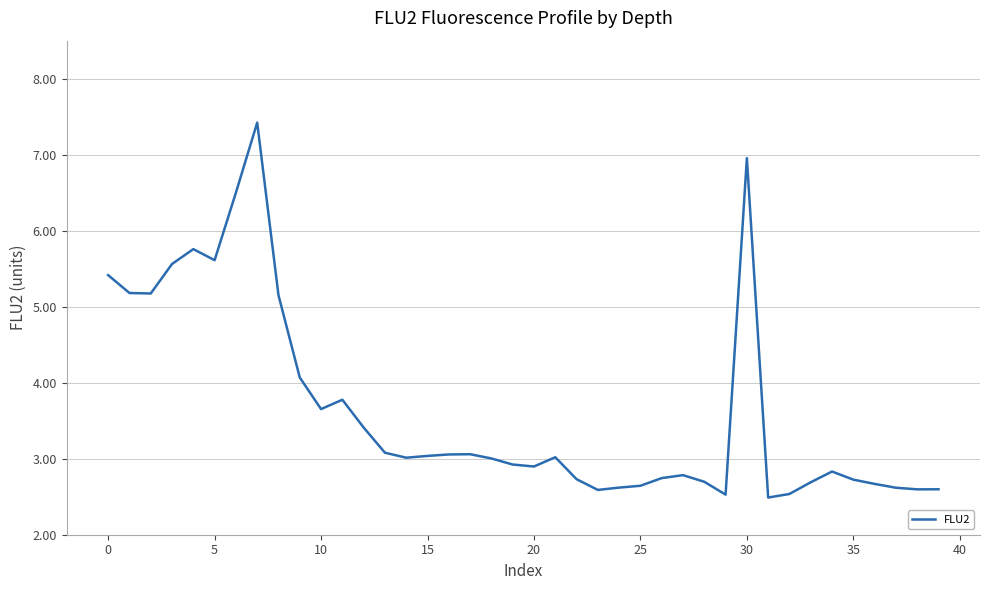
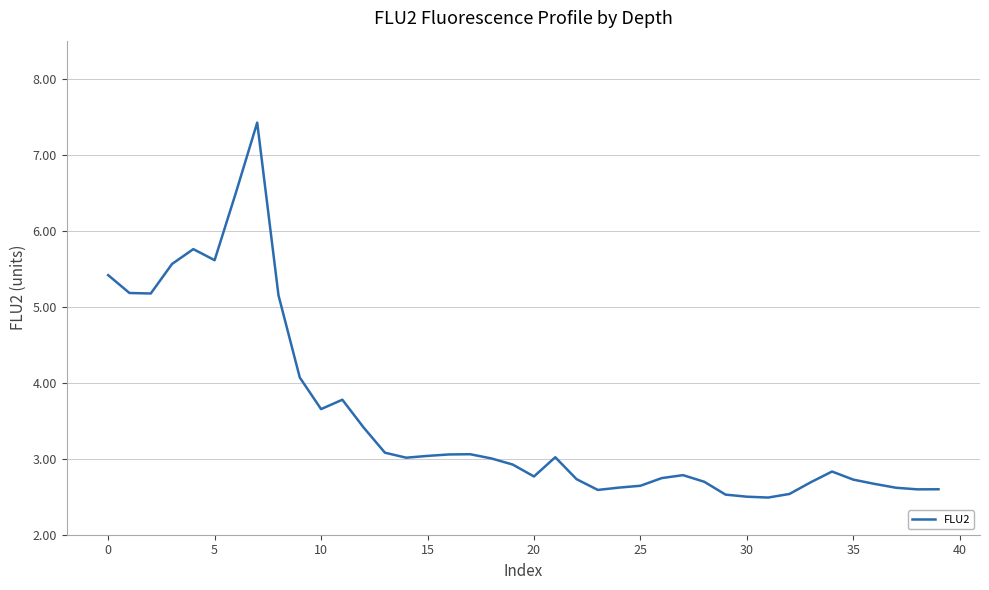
  {
    "0": 5.4,
    "5": 5.6,
    "10": 3.7,
    "15": 3.0,
-   "20": 2.9,
+   "20": 2.8,
    "25": 2.6,
-   "30": 7.0,
+   "30": 2.5,
    "35": 2.7
  }
